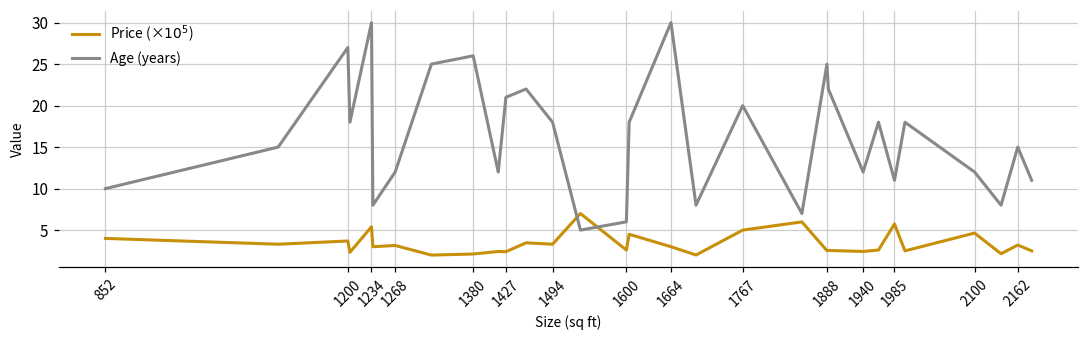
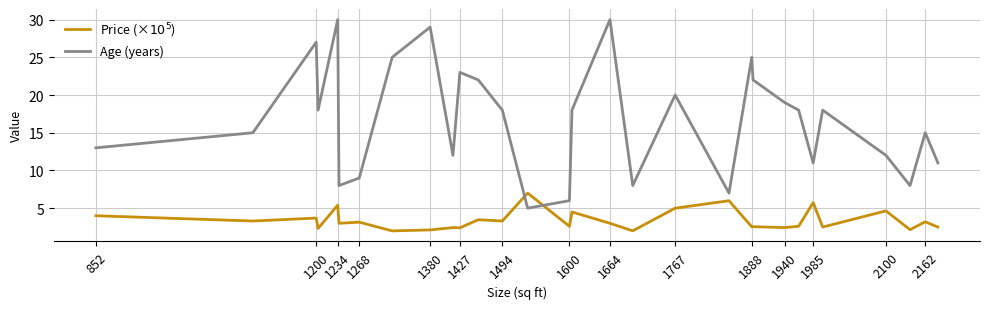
  {
    "Age (years)": {
-     "852": 10,
+     "852": 13,
      "1200": 27,
      "1234": 30,
-     "1268": 12,
-     "1380": 26,
-     "1427": 21,
+     "1268": 9,
+     "1380": 29,
+     "1427": 23,
      "1494": 18,
      "1600": 6,
      "1664": 30,
      "1767": 20,
      "1888": 25,
-     "1940": 12,
+     "1940": 19,
      "1985": 11,
      "2100": 12,
      "2162": 15
    }
  }
